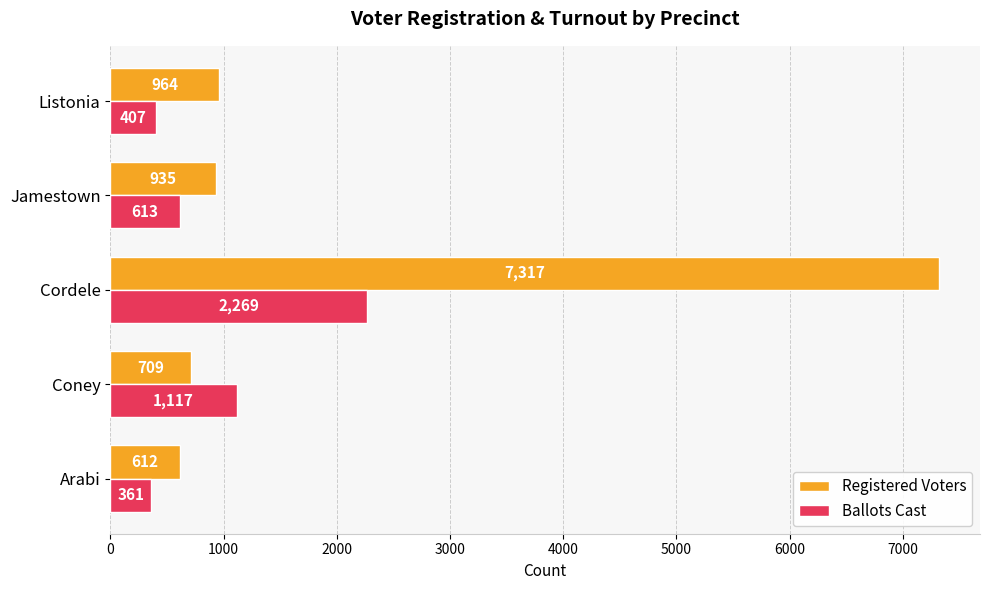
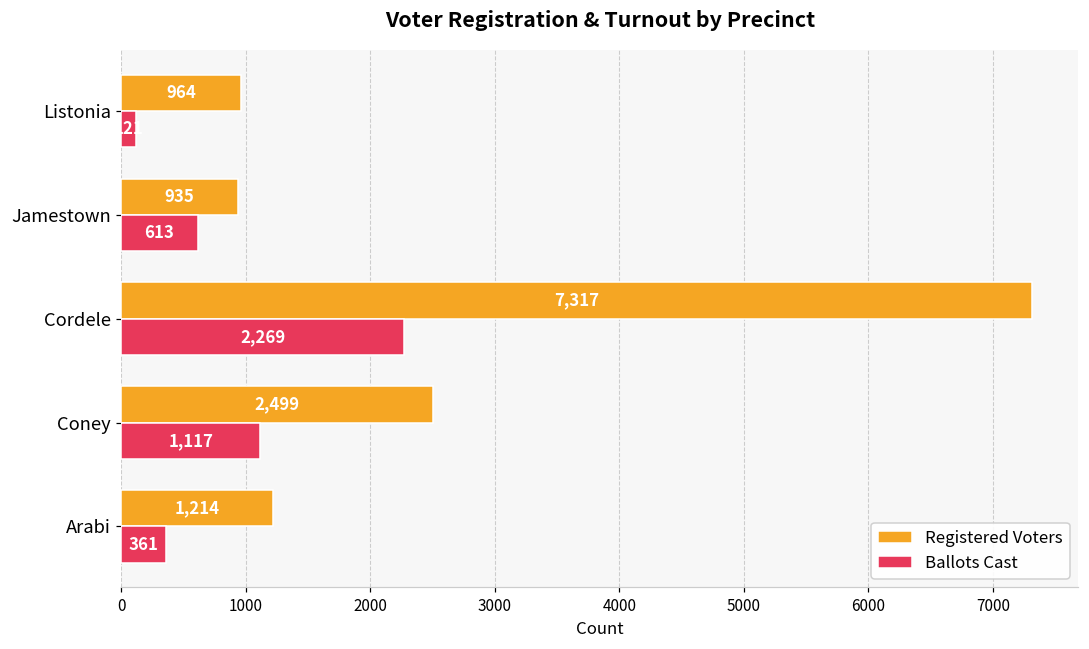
  {
    "Registered Voters": {
      "Listonia": "964",
      "Jamestown": "935",
      "Cordele": "7,317",
-     "Coney": "709",
-     "Arabi": "612"
+     "Coney": "2,499",
+     "Arabi": "1,214"
    },
    "Ballots Cast": {
-     "Listonia": "410"
+     "Listonia": "120"
    }
  }
